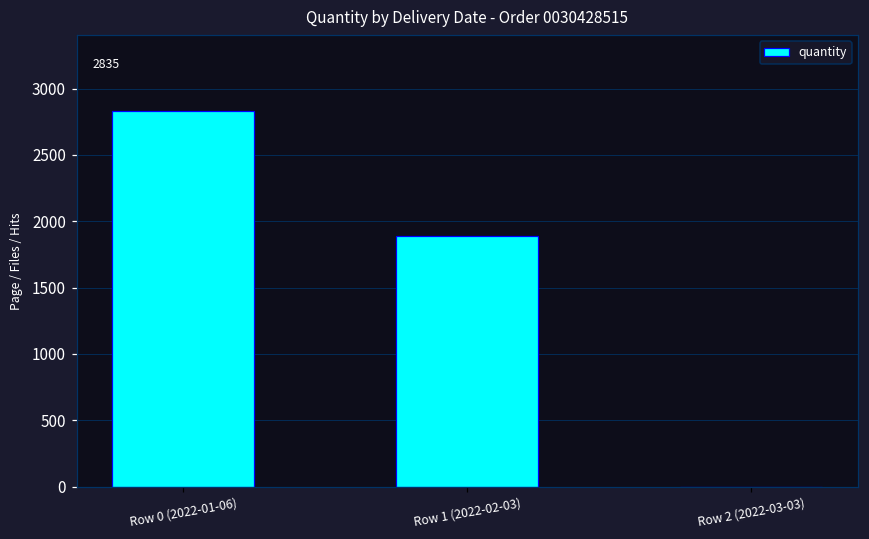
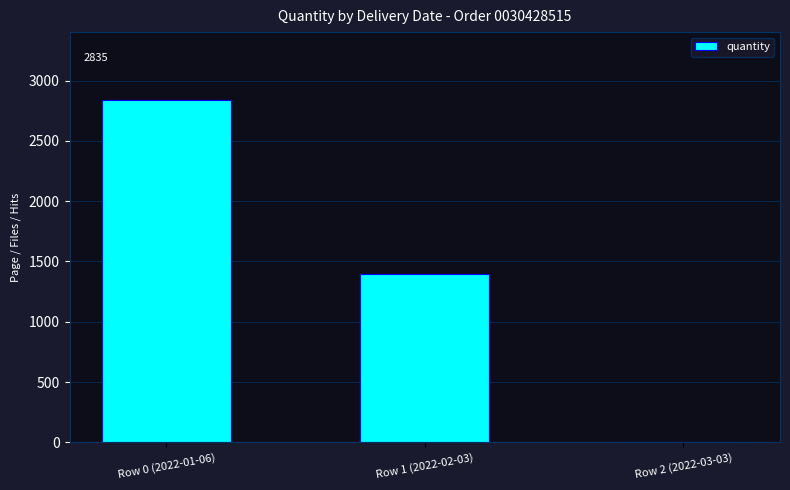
  {
    "Row 0 (2022-01-06)": 2840,
-   "Row 1 (2022-02-03)": 1890,
+   "Row 1 (2022-02-03)": 1400,
    "Row 2 (2022-03-03)": 0
  }
